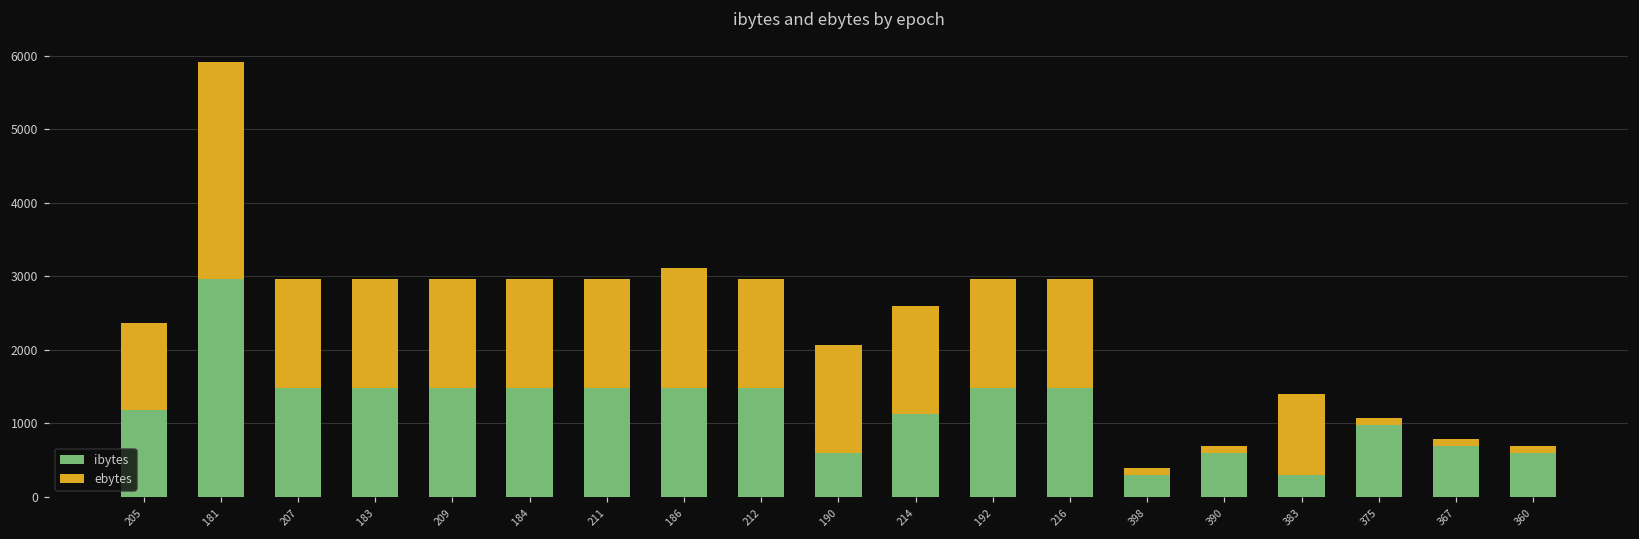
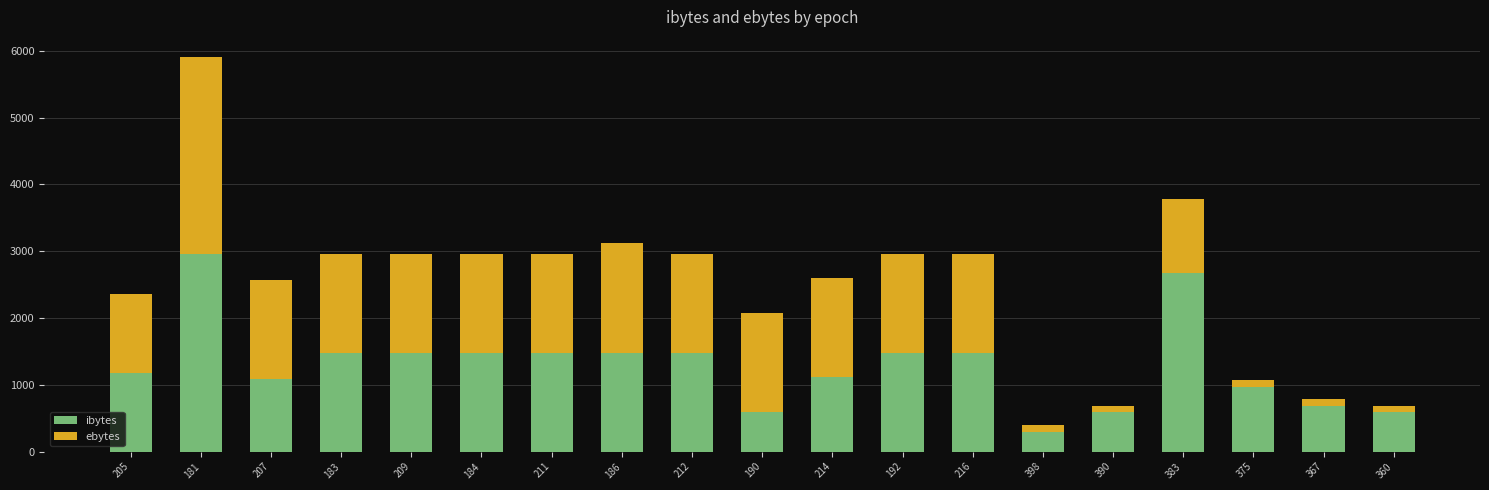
  {
    "ibytes": {
      "205": 1200,
      "181": 3000,
-     "207": 1500,
+     "207": 1100,
      "183": 1500,
      "209": 1500,
      "184": 1500,
      "211": 1500,
      "186": 1500,
      "212": 1500,
      "190": 600,
      "214": 1100,
      "192": 1500,
      "216": 1500,
      "398": 300,
      "390": 600,
-     "383": 300,
+     "383": 2700,
      "375": 1000,
      "367": 700,
      "360": 600
    },
    "ebytes": {
      "205": 1200,
      "181": 3000,
      "207": 1500,
      "183": 1500,
      "209": 1500,
      "184": 1500,
      "211": 1500,
      "186": 1600,
      "212": 1500,
      "190": 1500,
      "214": 1500,
      "192": 1500,
      "216": 1500,
      "398": 100,
      "390": 100,
      "383": 1100,
      "375": 100,
      "367": 100,
      "360": 100
    }
  }
